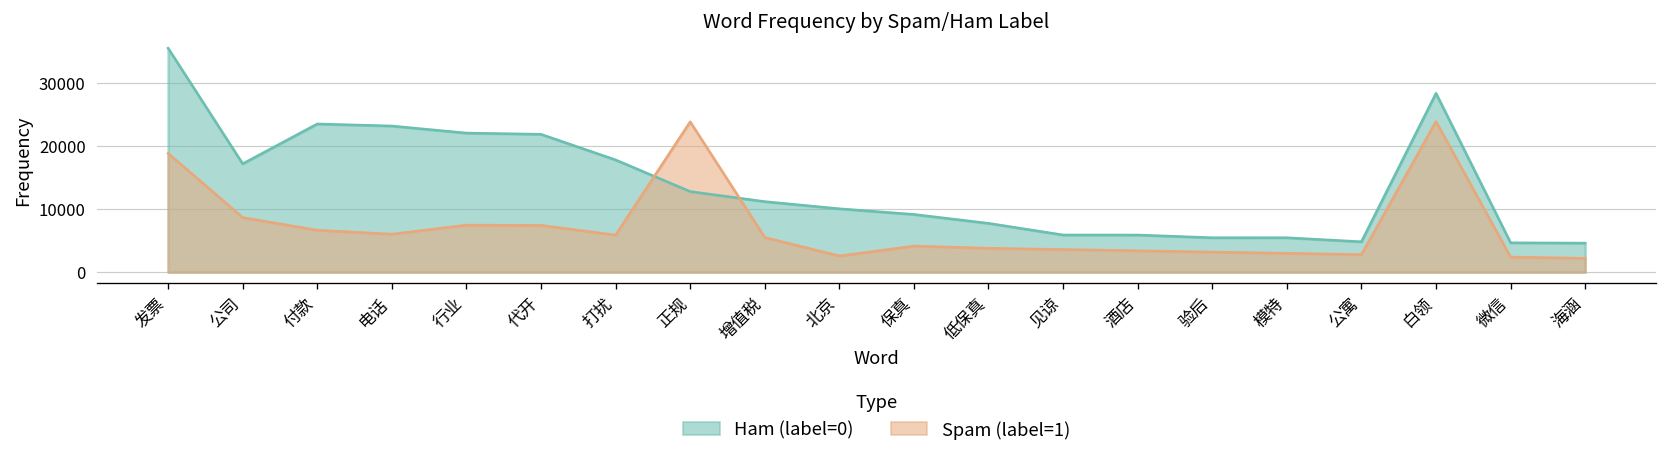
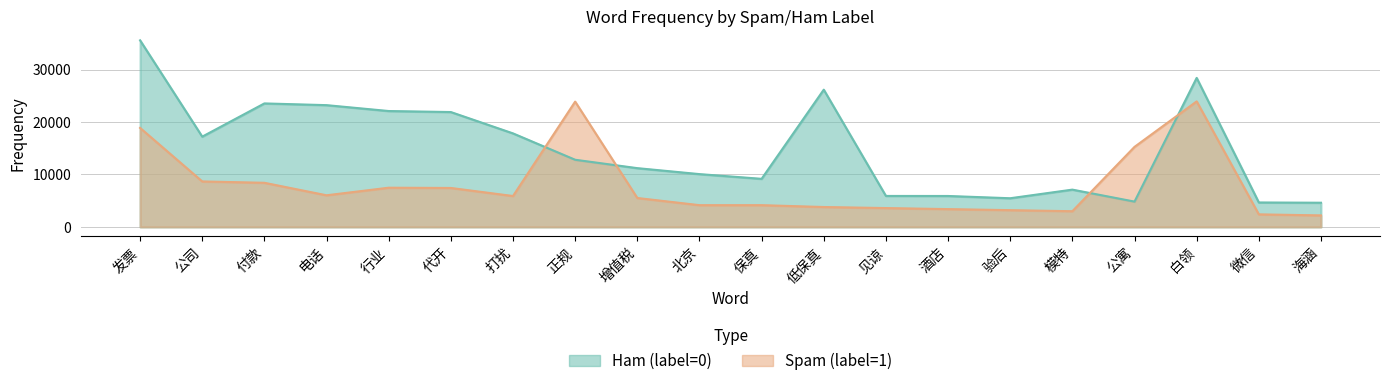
  {
    "Ham (label=0)": {
      "发票": 36000,
      "公司": 17000,
      "付款": 24000,
      "电话": 23000,
      "行业": 22000,
      "代开": 22000,
      "打扰": 18000,
      "正规": 13000,
      "增值税": 11000,
      "北京": 10000,
      "保真": 9000,
-     "低保真": 8000,
+     "低保真": 26000,
      "见谅": 6000,
      "酒店": 6000,
      "验后": 5000,
-     "模特": 5000,
+     "模特": 7000,
      "公寓": 5000,
      "白领": 28000,
      "微信": 5000,
      "海涵": 5000
    },
    "Spam (label=1)": {
      "发票": 19000,
      "公司": 9000,
-     "付款": 7000,
+     "付款": 8000,
      "电话": 6000,
      "行业": 7000,
      "代开": 7000,
      "打扰": 6000,
      "正规": 24000,
      "增值税": 6000,
-     "北京": 3000,
+     "北京": 4000,
      "保真": 4000,
      "低保真": 4000,
      "见谅": 4000,
      "酒店": 3000,
      "验后": 3000,
      "模特": 3000,
-     "公寓": 3000,
+     "公寓": 15000,
      "白领": 24000,
      "微信": 2000,
      "海涵": 2000
    }
  }
